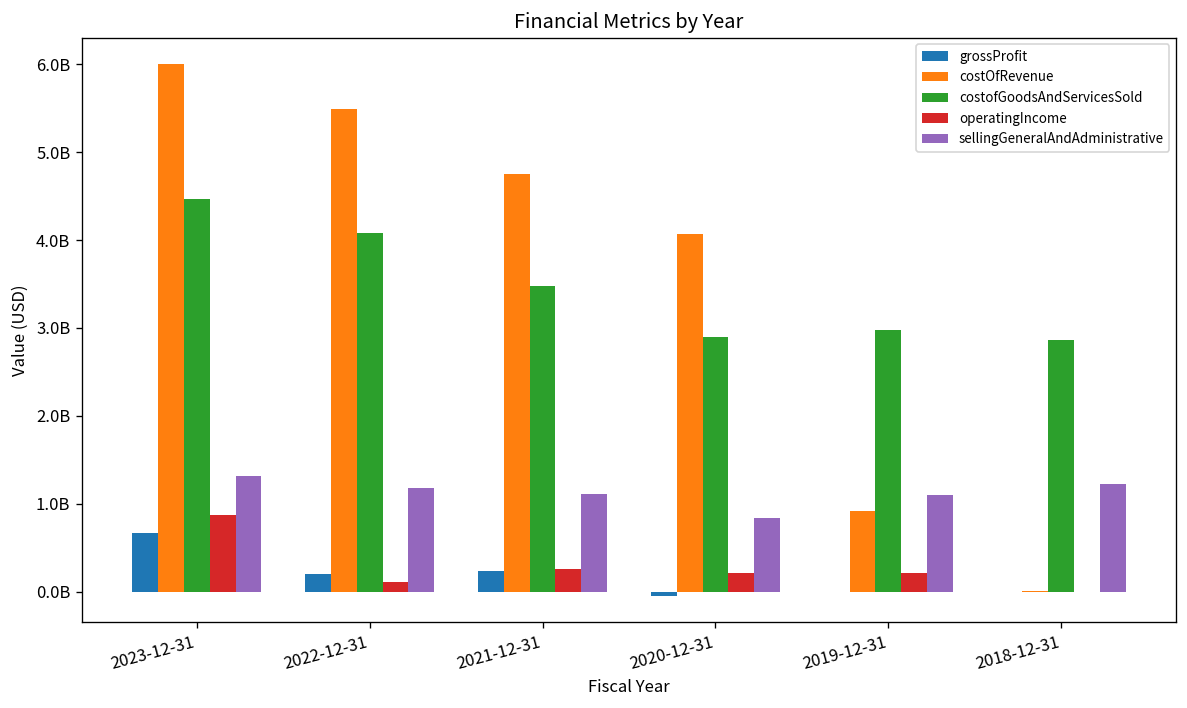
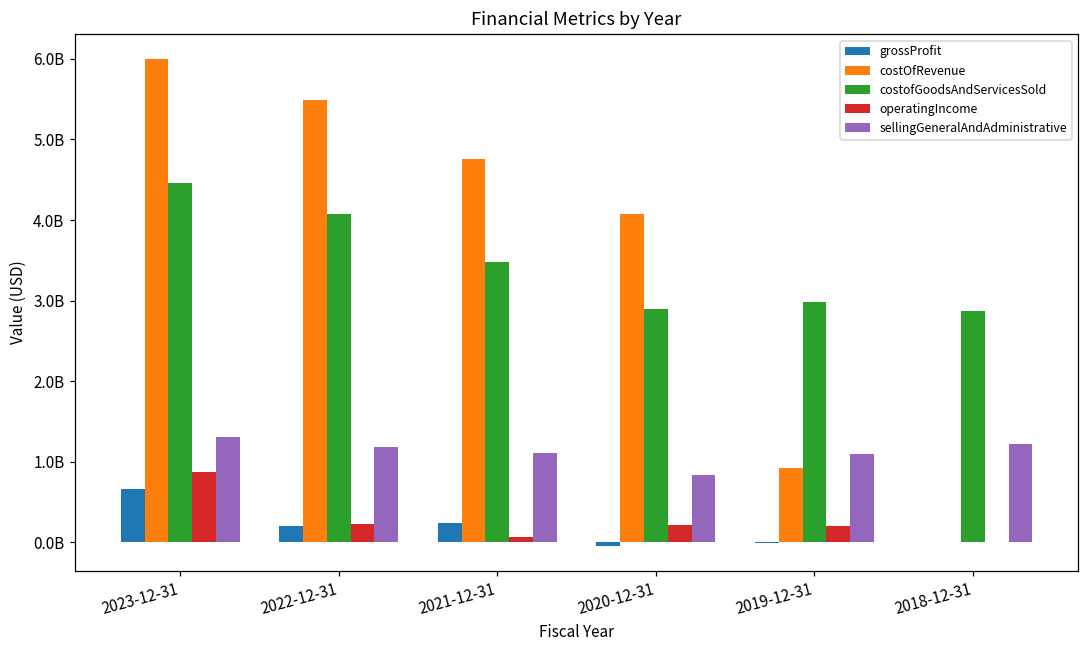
  {
    "grossProfit": {
      "2023-12-31": 700000000,
      "2022-12-31": 200000000,
      "2021-12-31": 200000000,
      "2020-12-31": 0
    },
    "costOfRevenue": {
      "2023-12-31": 6000000000,
      "2022-12-31": 5500000000,
      "2021-12-31": 4800000000,
      "2020-12-31": 4100000000,
      "2019-12-31": 900000000
    },
    "costofGoodsAndServicesSold": {
      "2023-12-31": 4500000000,
      "2022-12-31": 4100000000,
      "2021-12-31": 3500000000,
      "2020-12-31": 2900000000,
      "2019-12-31": 3000000000,
      "2018-12-31": 2900000000
    },
    "operatingIncome": {
      "2023-12-31": 900000000,
-     "2022-12-31": 100000000,
-     "2021-12-31": 300000000,
+     "2022-12-31": 200000000,
+     "2021-12-31": 100000000,
      "2020-12-31": 200000000,
      "2019-12-31": 200000000
    },
    "sellingGeneralAndAdministrative": {
      "2023-12-31": 1300000000,
      "2022-12-31": 1200000000,
      "2021-12-31": 1100000000,
      "2020-12-31": 800000000,
      "2019-12-31": 1100000000,
      "2018-12-31": 1200000000
    }
  }
